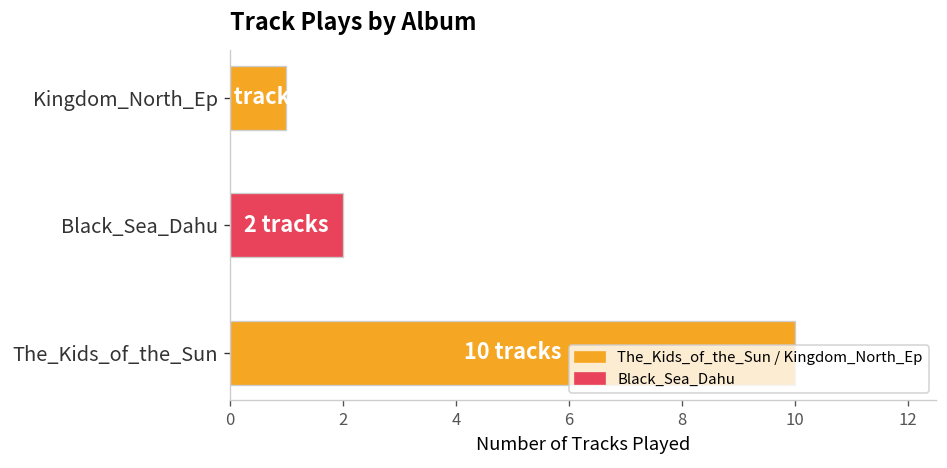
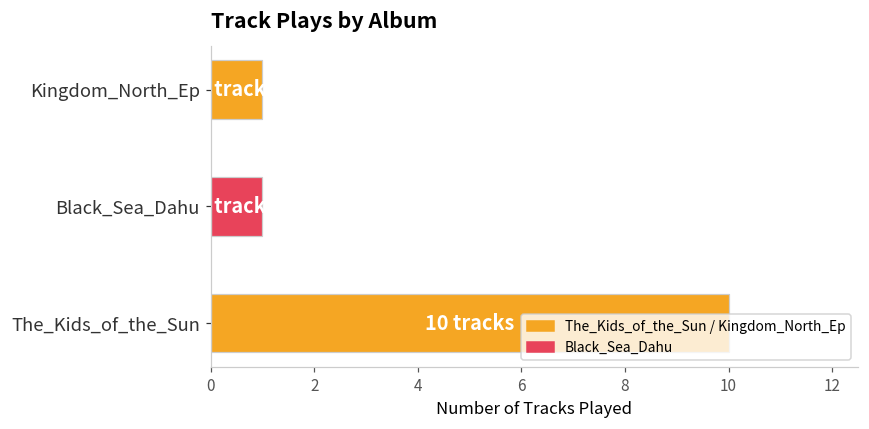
  {
    "Kingdom_North_Ep": 1,
-   "Black_Sea_Dahu": 2
+   "Black_Sea_Dahu": 1
  }
